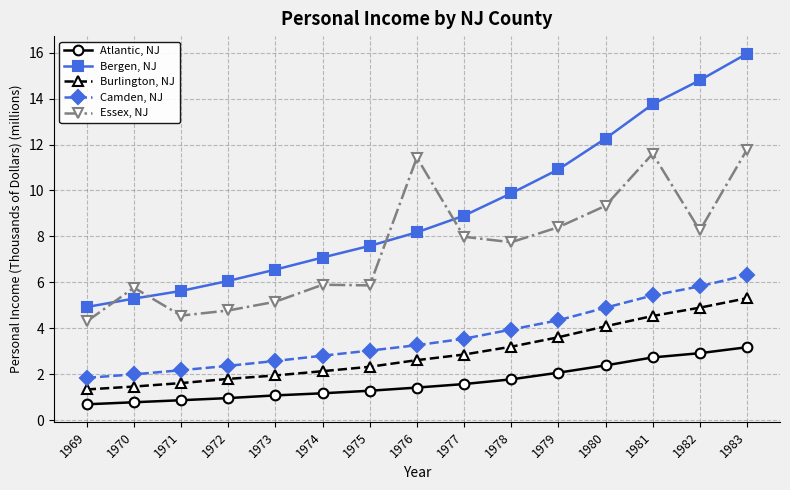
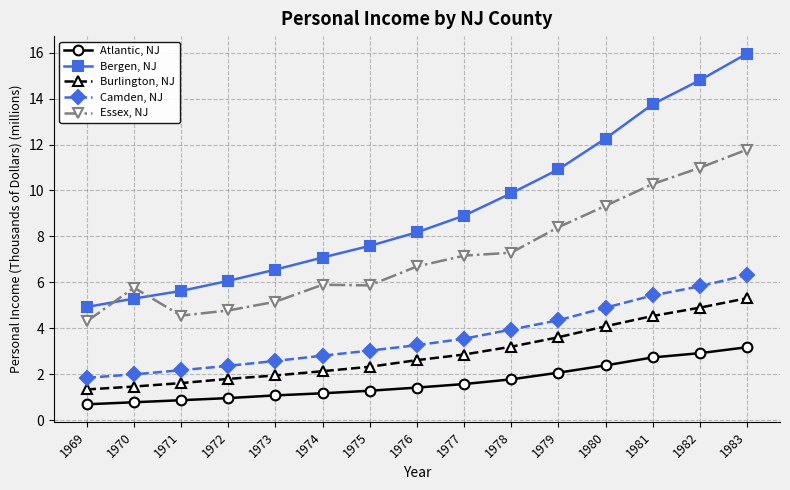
  {
    "Essex, NJ": {
      "1969": 4.3,
      "1970": 5.8,
      "1971": 4.6,
      "1972": 4.8,
      "1973": 5.2,
      "1974": 5.9,
      "1975": 5.9,
-     "1976": 11.4,
-     "1977": 8.0,
-     "1978": 7.7,
+     "1976": 6.7,
+     "1977": 7.2,
+     "1978": 7.3,
      "1979": 8.4,
      "1980": 9.3,
-     "1981": 11.6,
-     "1982": 8.3,
+     "1981": 10.3,
+     "1982": 11.0,
      "1983": 11.8
    }
  }
